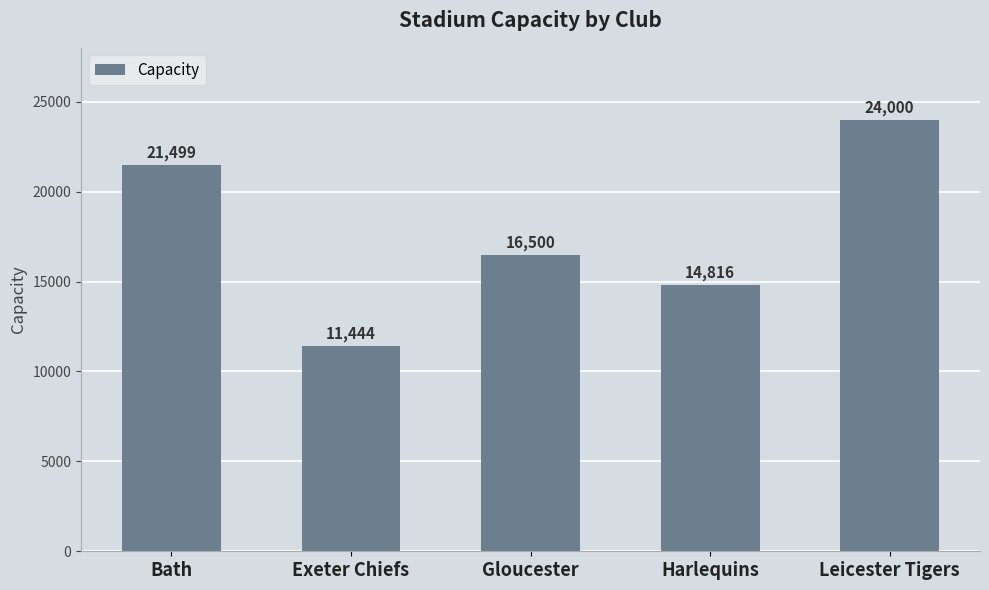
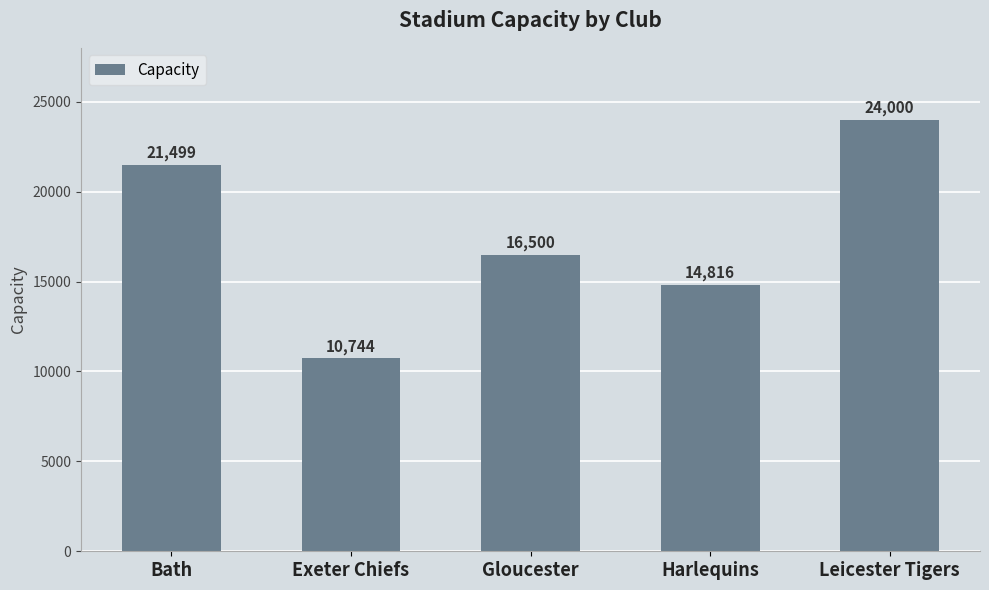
  {
    "Bath": "21,499",
-   "Exeter Chiefs": "11,444",
+   "Exeter Chiefs": "10,744",
    "Gloucester": "16,500",
    "Harlequins": "14,816",
    "Leicester Tigers": "24,000"
  }
